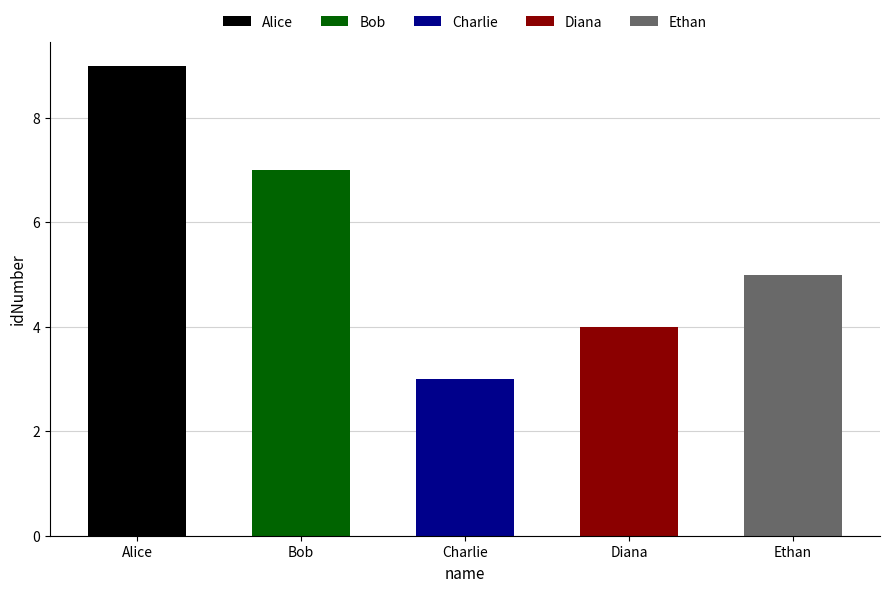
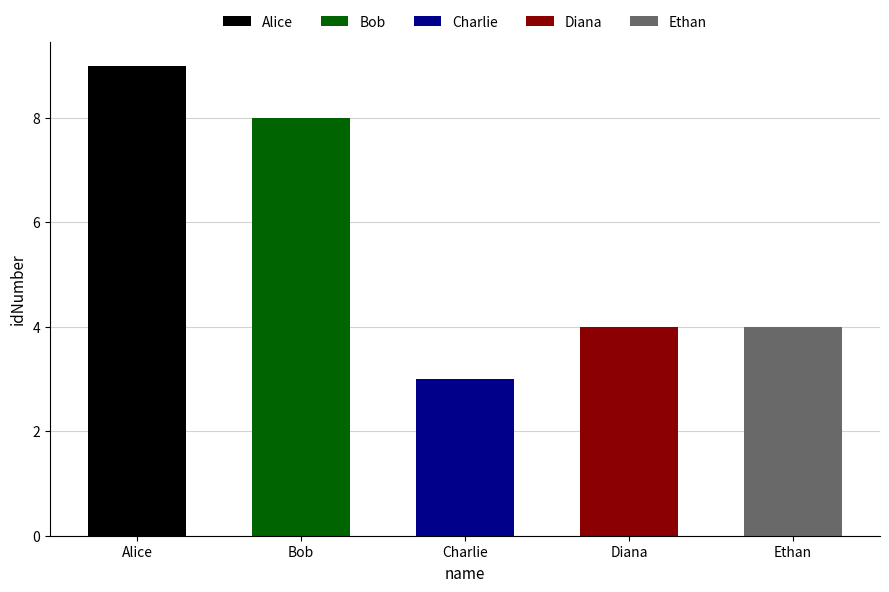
  {
    "Alice": 9,
-   "Bob": 7,
+   "Bob": 8,
    "Charlie": 3,
    "Diana": 4,
-   "Ethan": 5
+   "Ethan": 4
  }
